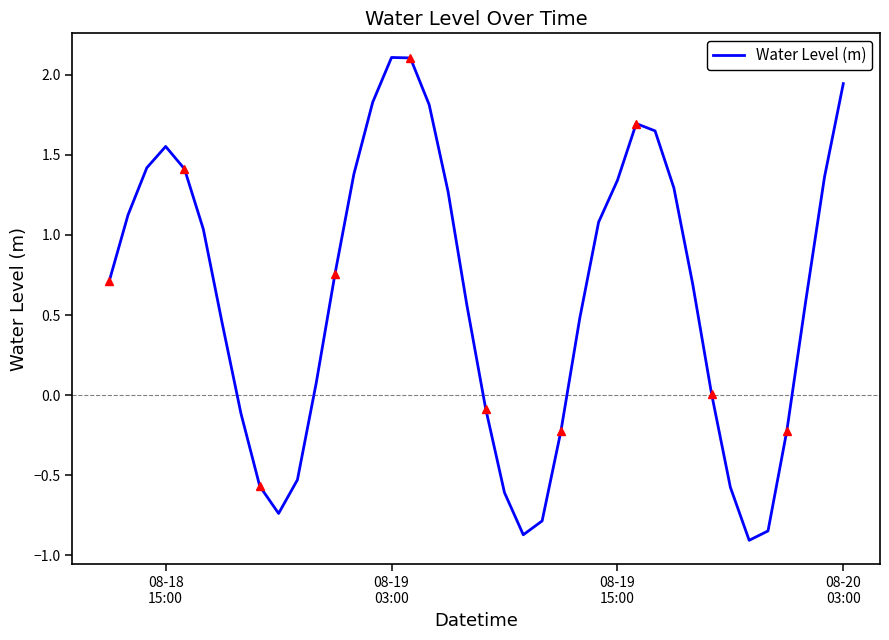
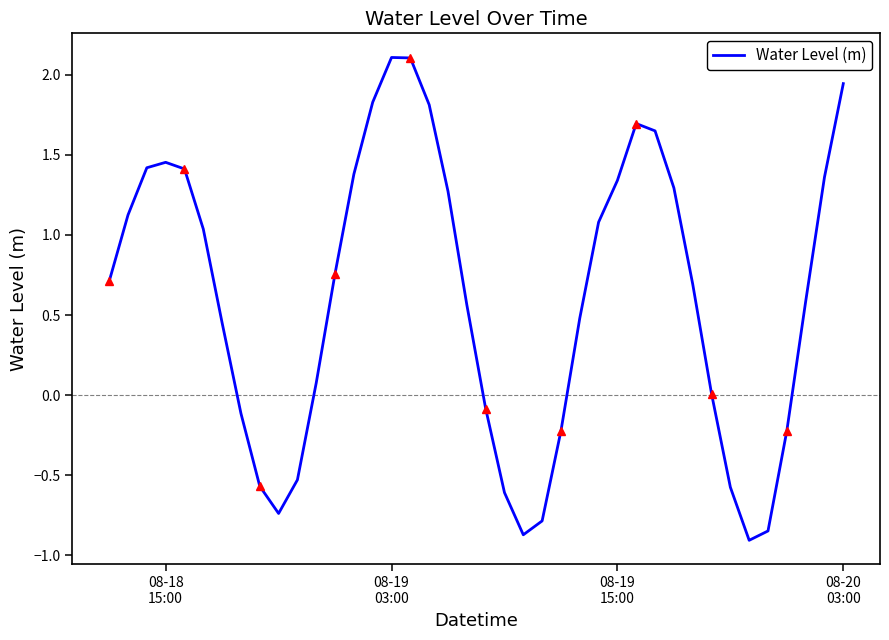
  {
    "Water Level (m)": {
-     "08-18 15:00": 1.55,
+     "08-18 15:00": 1.45,
      "08-19 03:00": 2.11,
      "08-19 15:00": 1.34,
      "08-20 03:00": 1.94
    }
  }
